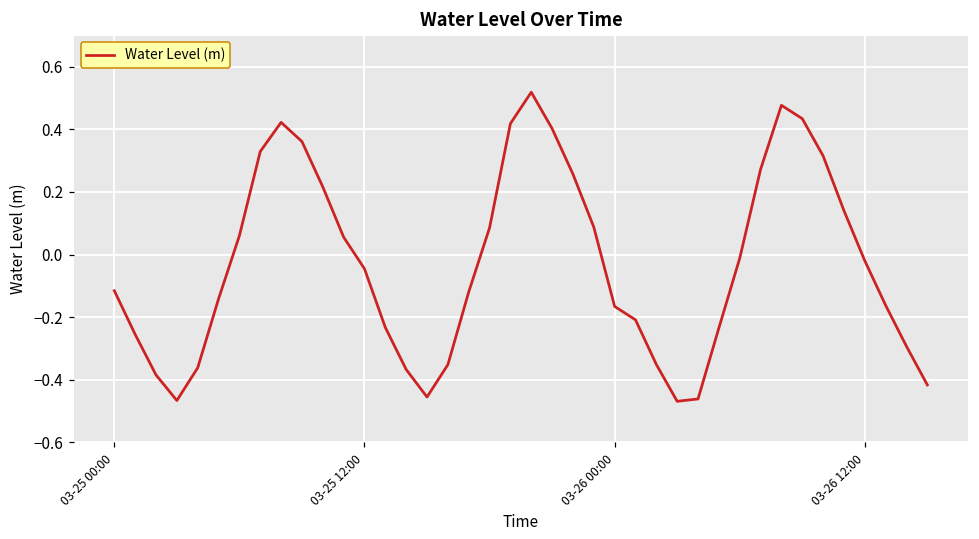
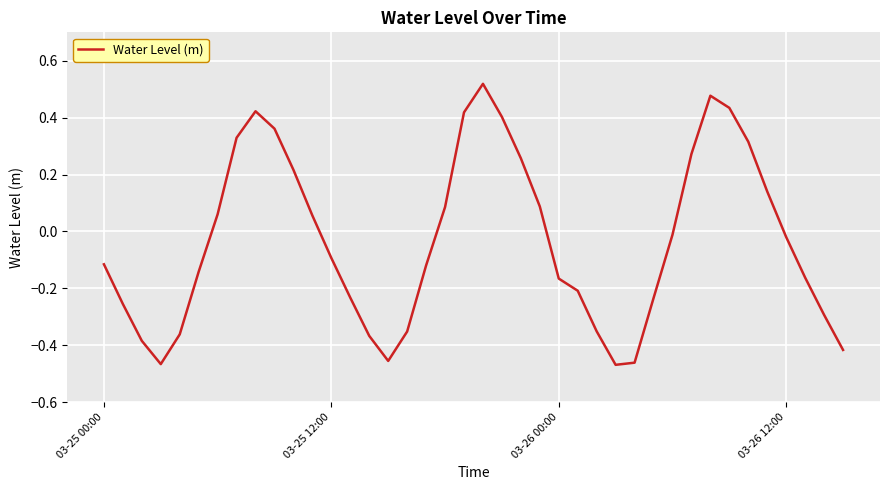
  {
    "03-25 00:00": -0.12,
-   "03-25 12:00": -0.05,
+   "03-25 12:00": -0.09,
    "03-26 00:00": -0.17,
    "03-26 12:00": -0.02
  }
